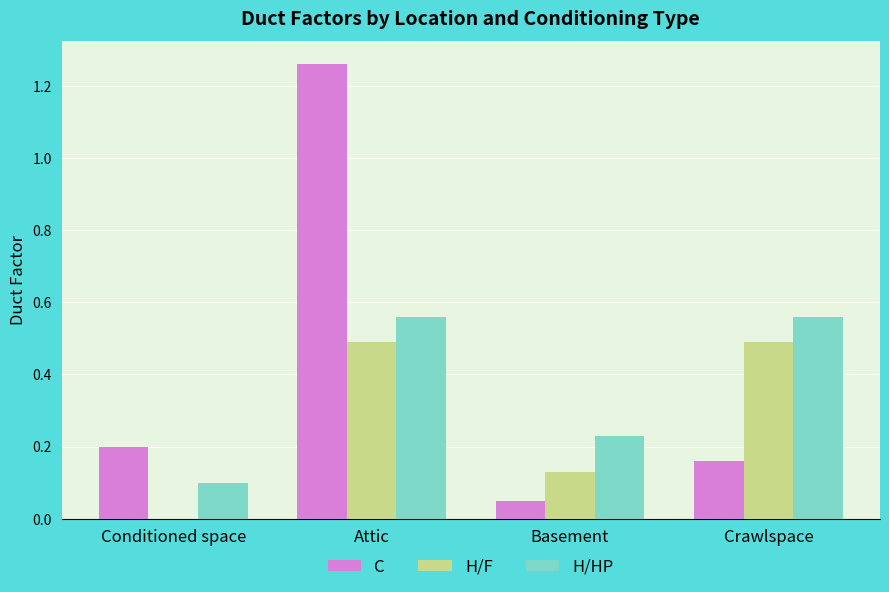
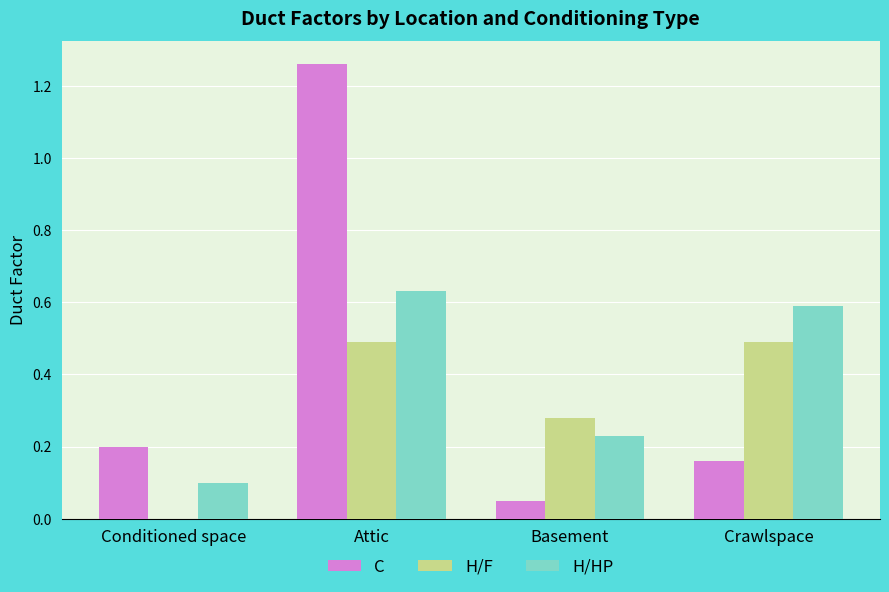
  {
    "C": {
      "Conditioned space": 0.20,
      "Attic": 1.26,
      "Basement": 0.05,
      "Crawlspace": 0.16
    },
    "H/F": {
      "Conditioned space": 0.00,
      "Attic": 0.49,
-     "Basement": 0.13,
+     "Basement": 0.28,
      "Crawlspace": 0.49
    },
    "H/HP": {
      "Conditioned space": 0.10,
-     "Attic": 0.56,
+     "Attic": 0.63,
      "Basement": 0.23,
-     "Crawlspace": 0.56
+     "Crawlspace": 0.59
    }
  }
